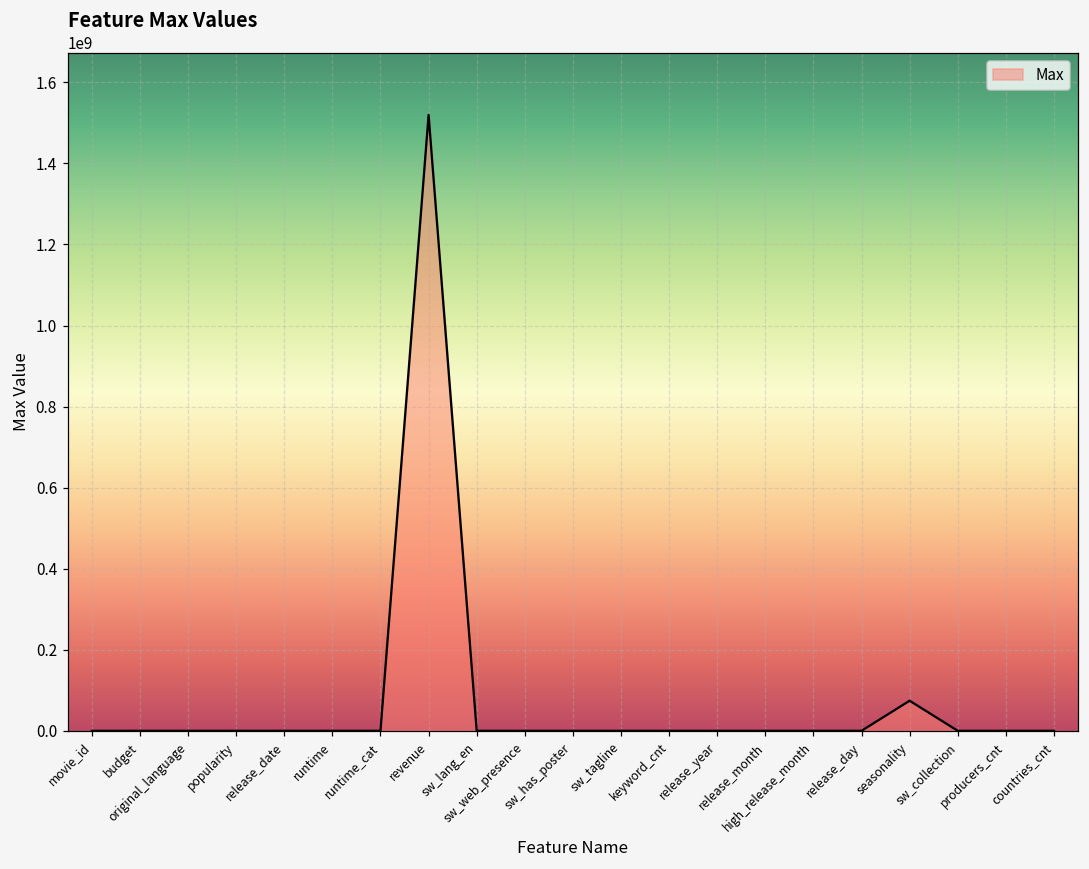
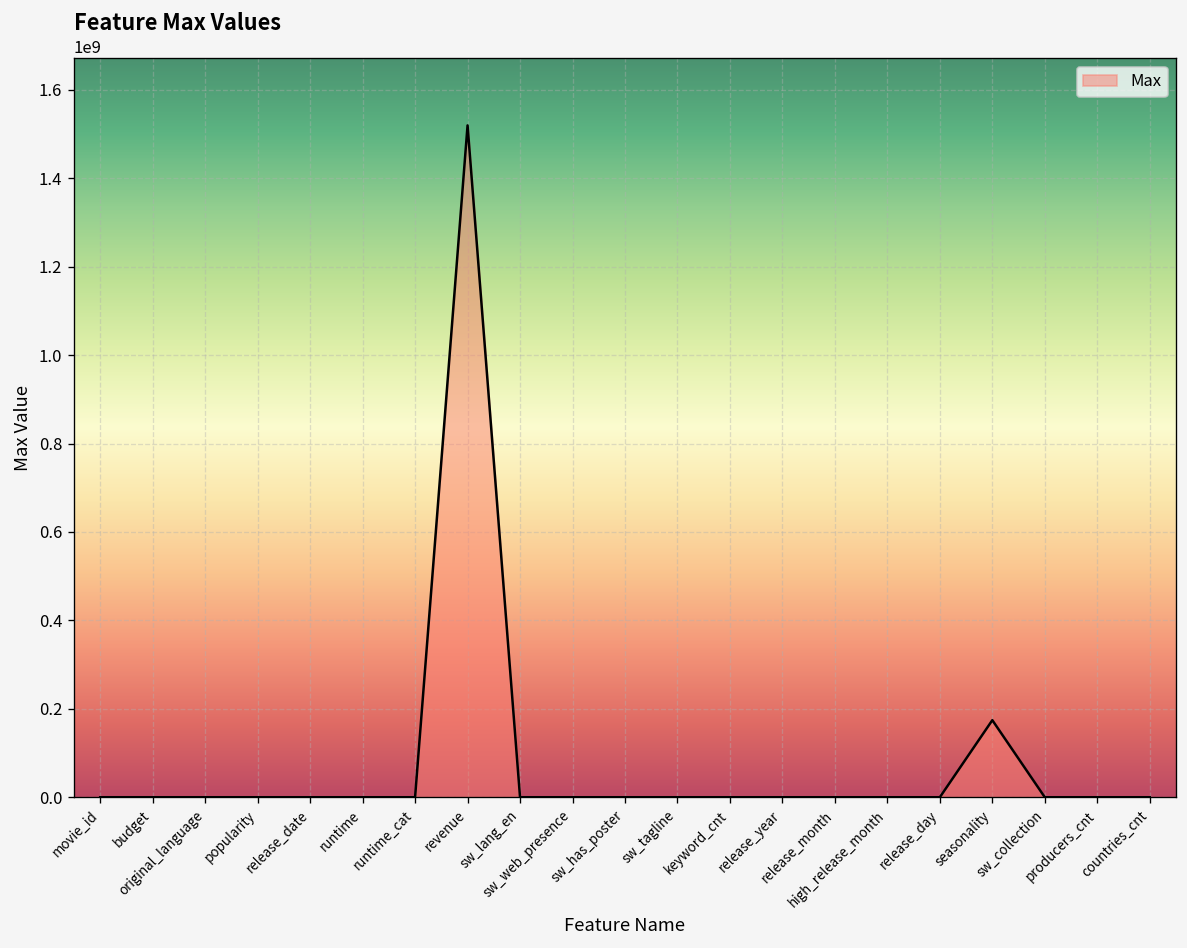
  {
    "movie_id": 0,
    "budget": 0,
    "original_language": 0,
    "popularity": 0,
    "release_date": 0,
    "runtime": 0,
    "runtime_cat": 0,
    "revenue": 1520000000,
    "sw_lang_en": 0,
    "sw_web_presence": 0,
    "sw_has_poster": 0,
    "sw_tagline": 0,
    "keyword_cnt": 0,
    "release_year": 0,
    "release_month": 0,
    "high_release_month": 0,
    "release_day": 0,
-   "seasonality": 70000000,
+   "seasonality": 170000000,
    "sw_collection": 0,
    "producers_cnt": 0,
    "countries_cnt": 0
  }
